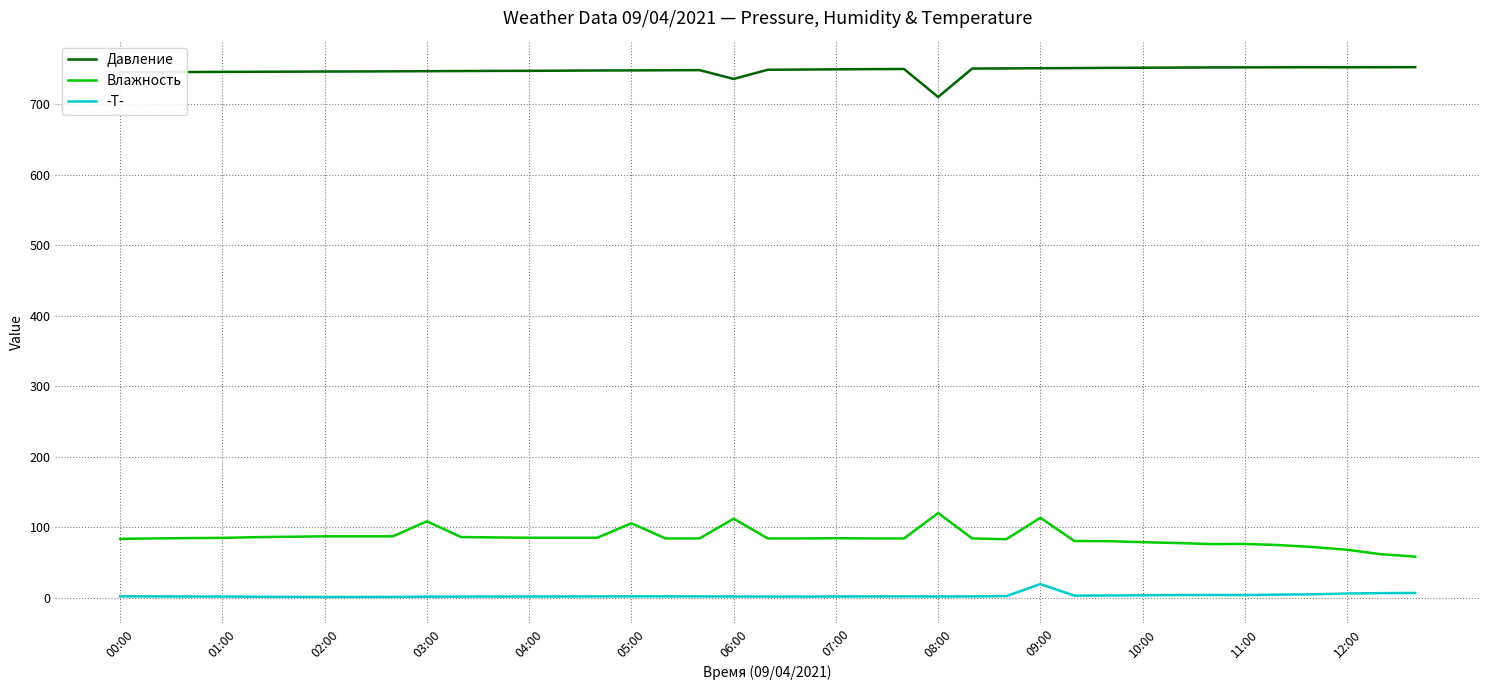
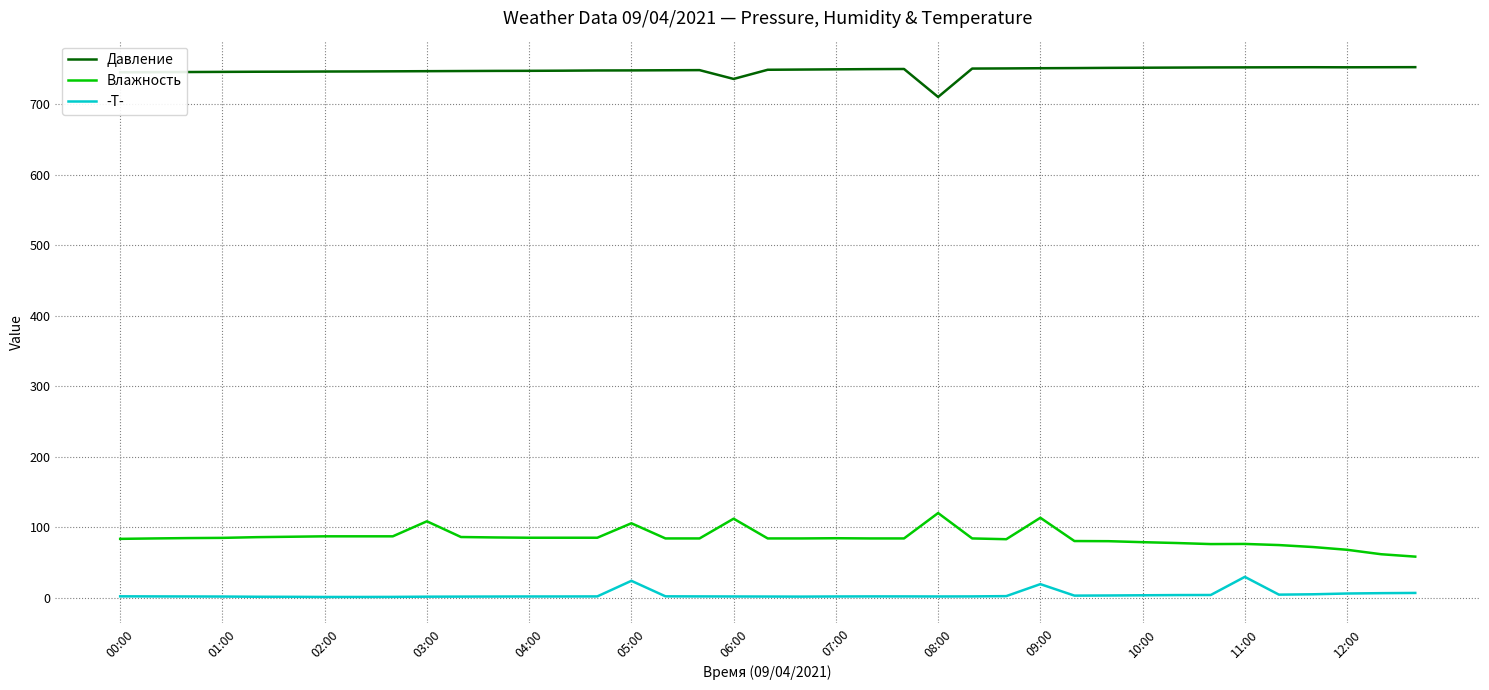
  {
    "Давление": {
      "01:00": 750,
      "02:00": 750,
      "03:00": 750,
      "04:00": 750,
      "05:00": 750,
      "06:00": 740,
      "07:00": 750,
      "08:00": 710,
      "09:00": 750,
      "10:00": 750,
      "11:00": 750,
      "12:00": 750
    },
    "Влажность": {
      "00:00": 80,
      "01:00": 80,
      "02:00": 90,
      "03:00": 110,
      "04:00": 90,
      "05:00": 110,
      "06:00": 110,
      "07:00": 80,
      "08:00": 120,
      "09:00": 110,
      "10:00": 80,
      "11:00": 80,
      "12:00": 70
    },
    "-T-": {
      "00:00": 0,
      "01:00": 0,
      "02:00": 0,
      "03:00": 0,
      "04:00": 0,
-     "05:00": 0,
+     "05:00": 20,
      "06:00": 0,
      "07:00": 0,
      "08:00": 0,
      "09:00": 20,
      "10:00": 0,
-     "11:00": 0,
+     "11:00": 30,
      "12:00": 10
    }
  }
